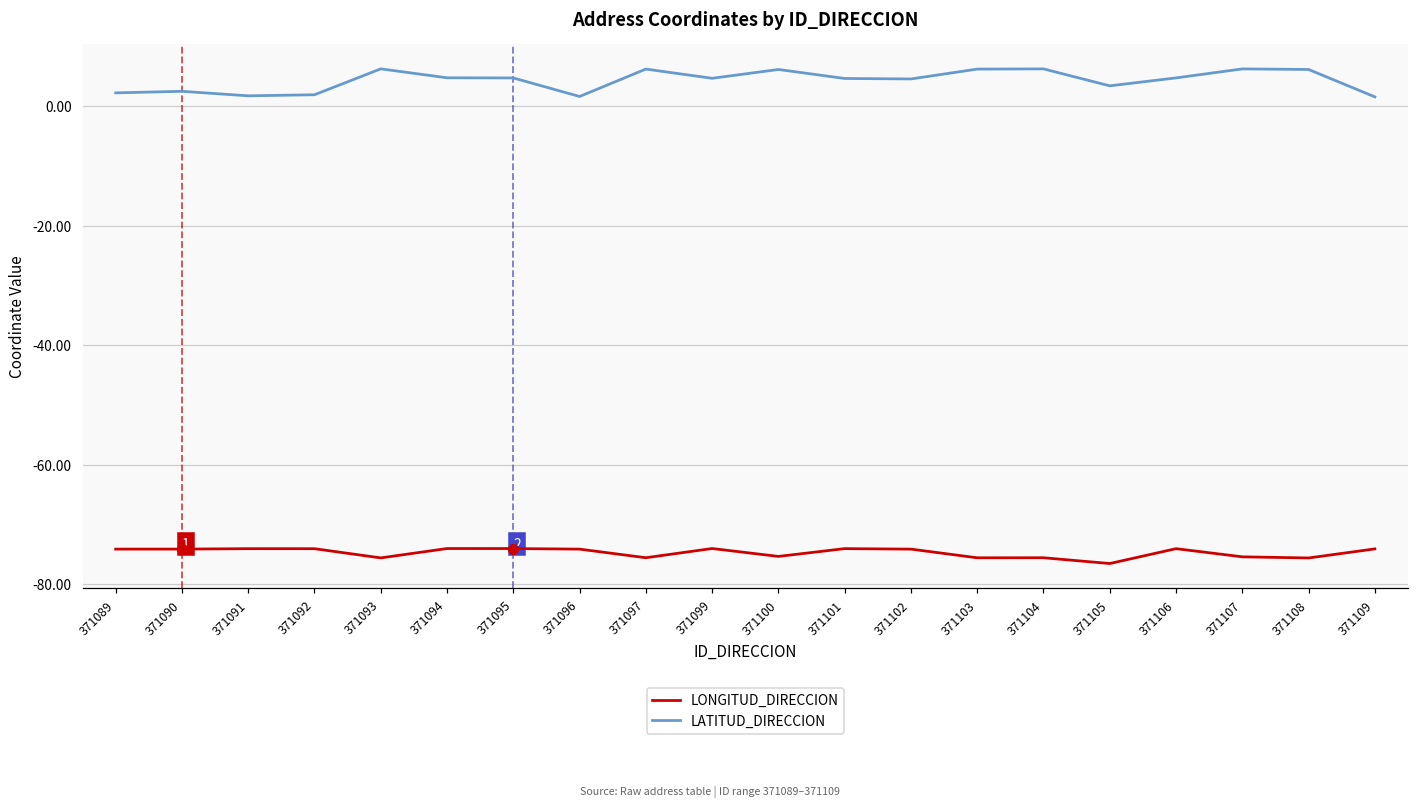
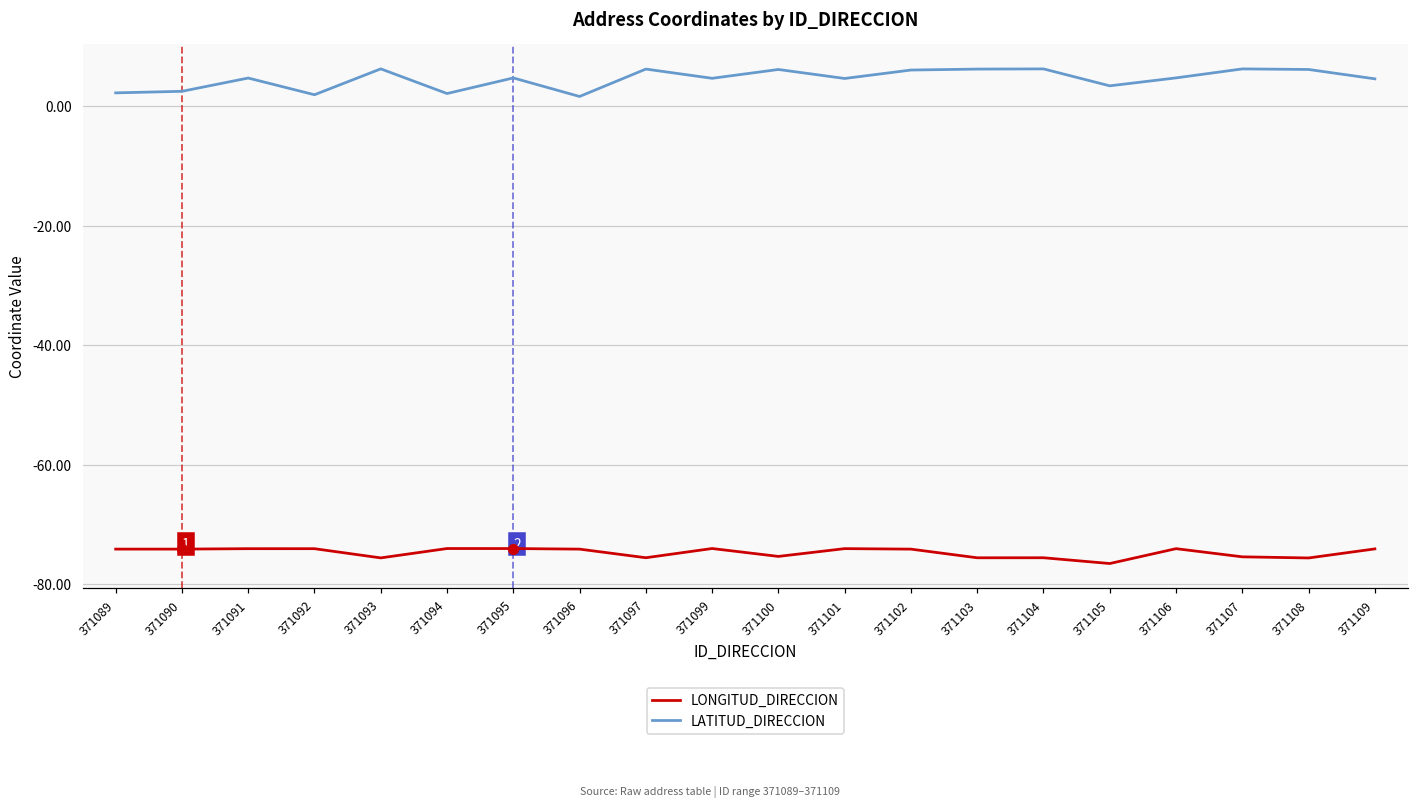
  {
    "LATITUD_DIRECCION": {
      "371089": 2,
      "371090": 2,
-     "371091": 2,
+     "371091": 5,
      "371092": 2,
      "371093": 6,
-     "371094": 5,
+     "371094": 2,
      "371095": 5,
      "371096": 2,
      "371097": 6,
      "371099": 5,
      "371100": 6,
      "371101": 5,
-     "371102": 5,
+     "371102": 6,
      "371103": 6,
      "371104": 6,
      "371105": 3,
      "371106": 5,
      "371107": 6,
      "371108": 6,
-     "371109": 2
+     "371109": 5
    }
  }
